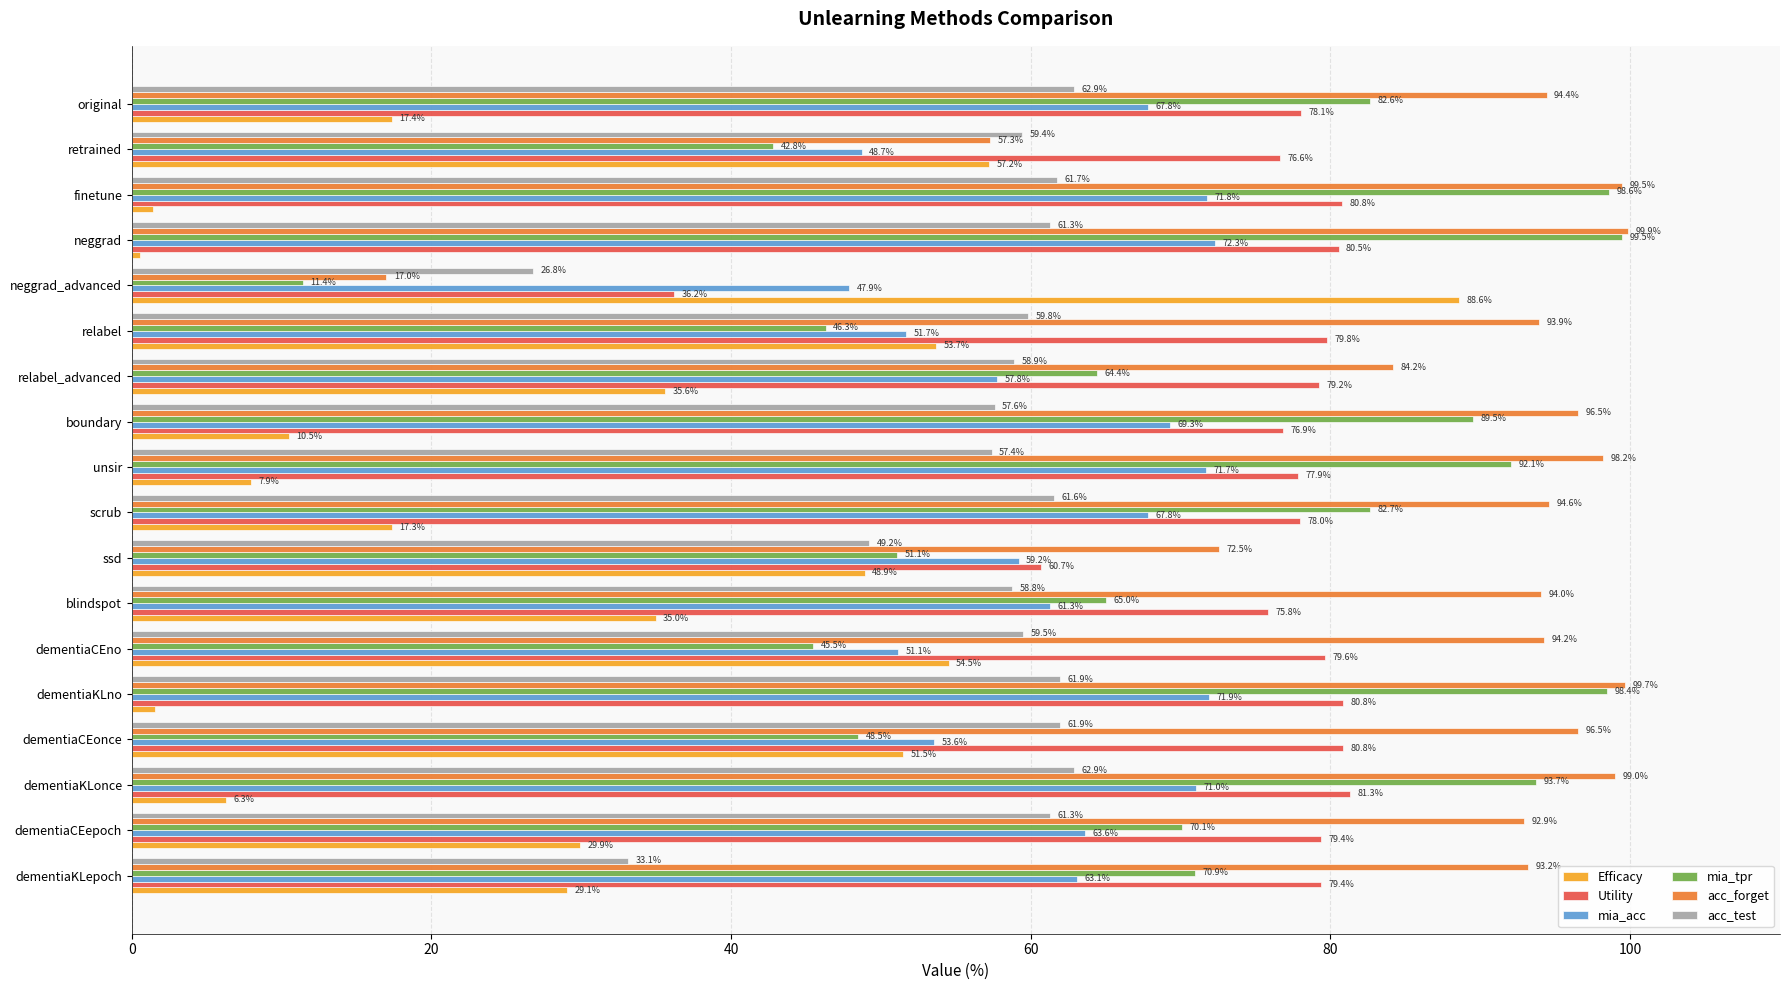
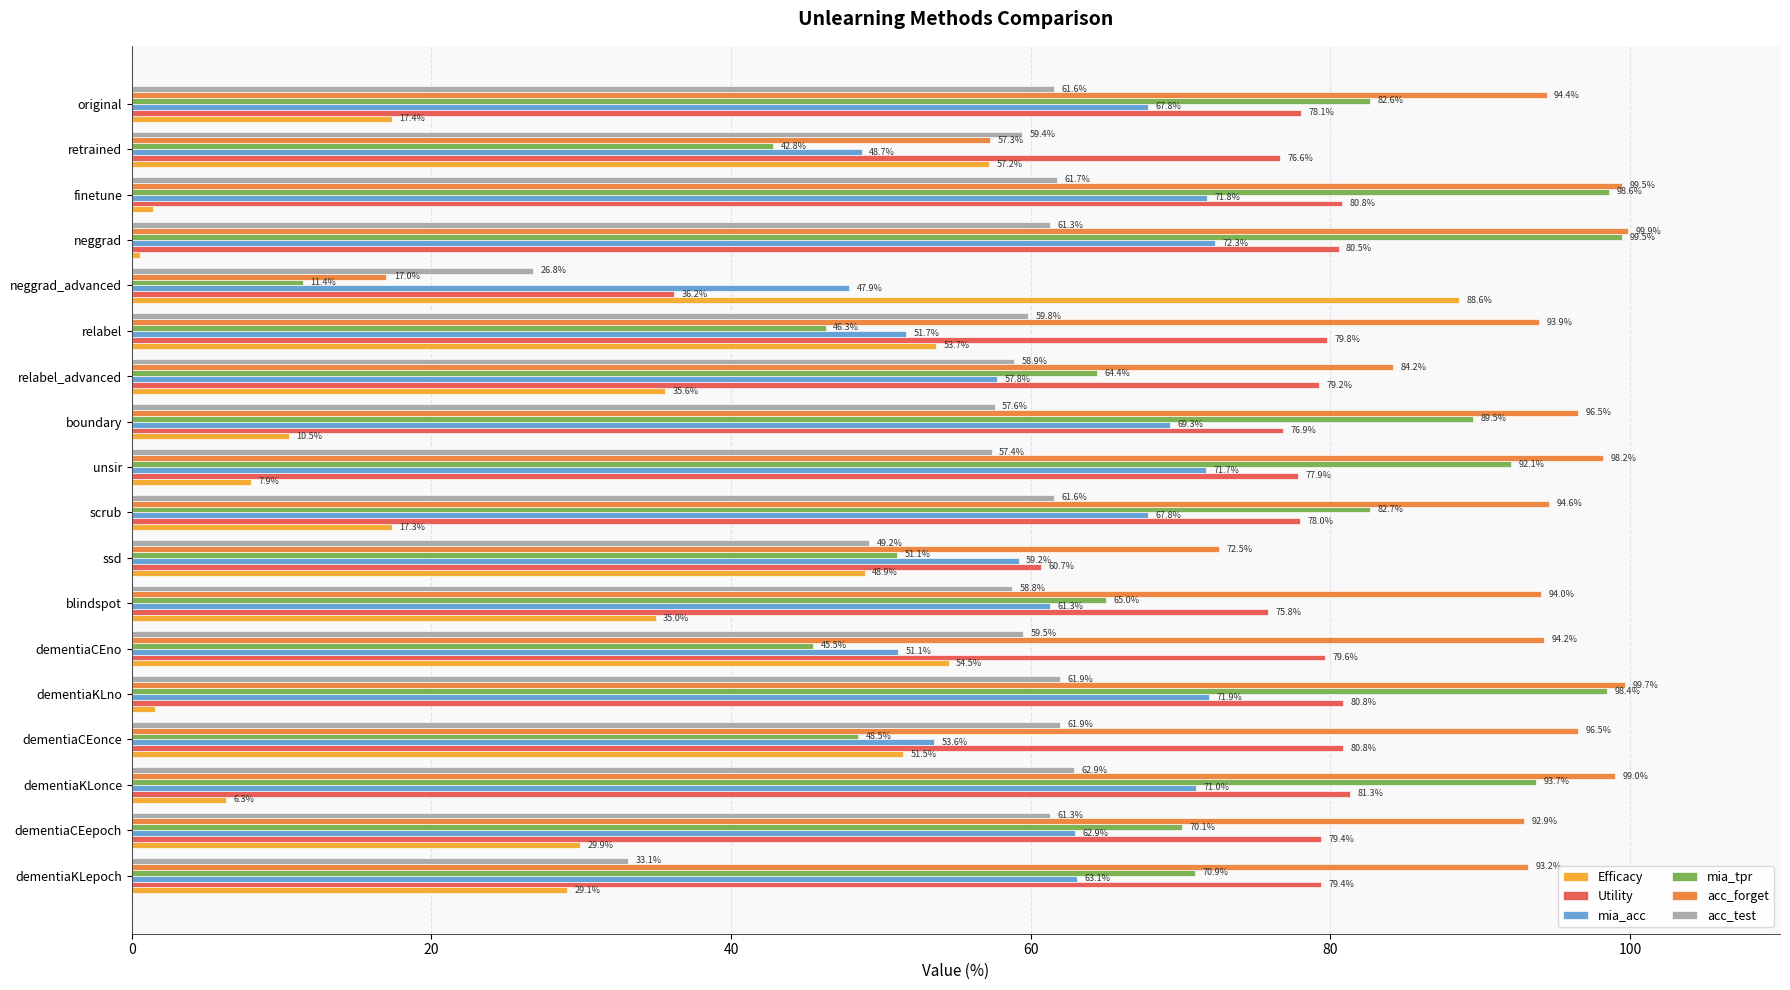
  {
    "mia_acc": {
      "original": "67.8%",
      "retrained": "48.7%",
      "finetune": "71.8%",
      "neggrad": "72.3%",
      "neggrad_advanced": "47.9%",
      "relabel": "51.7%",
      "relabel_advanced": "57.8%",
      "boundary": "69.3%",
      "unsir": "71.7%",
      "scrub": "67.8%",
      "ssd": "59.2%",
      "blindspot": "61.3%",
      "dementiaCEno": "51.1%",
      "dementiaKLno": "71.9%",
      "dementiaCEonce": "53.6%",
      "dementiaKLonce": "71.0%",
-     "dementiaCEepoch": "63.6%",
+     "dementiaCEepoch": "62.9%",
      "dementiaKLepoch": "63.1%"
    },
    "mia_tpr": {
      "original": "82.6%",
      "retrained": "42.8%",
      "neggrad_advanced": "11.4%",
      "relabel": "46.3%",
      "relabel_advanced": "64.4%",
      "boundary": "89.5%",
      "unsir": "92.1%",
      "scrub": "82.7%",
      "ssd": "51.1%",
      "blindspot": "65.0%",
      "dementiaCEno": "45.5%",
      "dementiaKLno": "98.4%",
      "dementiaCEonce": "48.5%",
      "dementiaKLonce": "93.7%",
      "dementiaCEepoch": "70.1%",
      "dementiaKLepoch": "70.9%"
    },
    "acc_test": {
-     "original": "62.9%",
+     "original": "61.6%",
      "retrained": "59.4%",
      "finetune": "61.7%",
      "neggrad": "61.3%",
      "neggrad_advanced": "26.8%",
      "relabel": "59.8%",
      "relabel_advanced": "58.9%",
      "boundary": "57.6%",
      "unsir": "57.4%",
      "scrub": "61.6%",
      "ssd": "49.2%",
      "blindspot": "58.8%",
      "dementiaCEno": "59.5%",
      "dementiaKLno": "61.9%",
      "dementiaCEonce": "61.9%",
      "dementiaKLonce": "62.9%",
      "dementiaCEepoch": "61.3%",
      "dementiaKLepoch": "33.1%"
    }
  }
